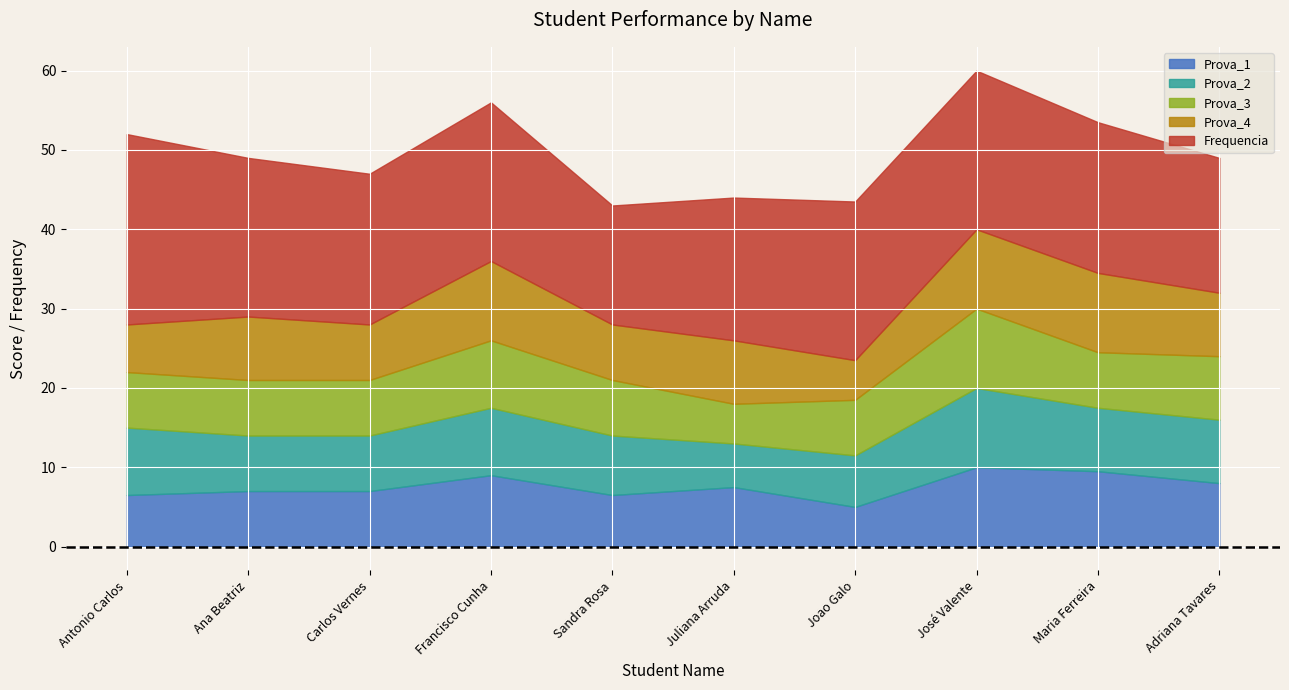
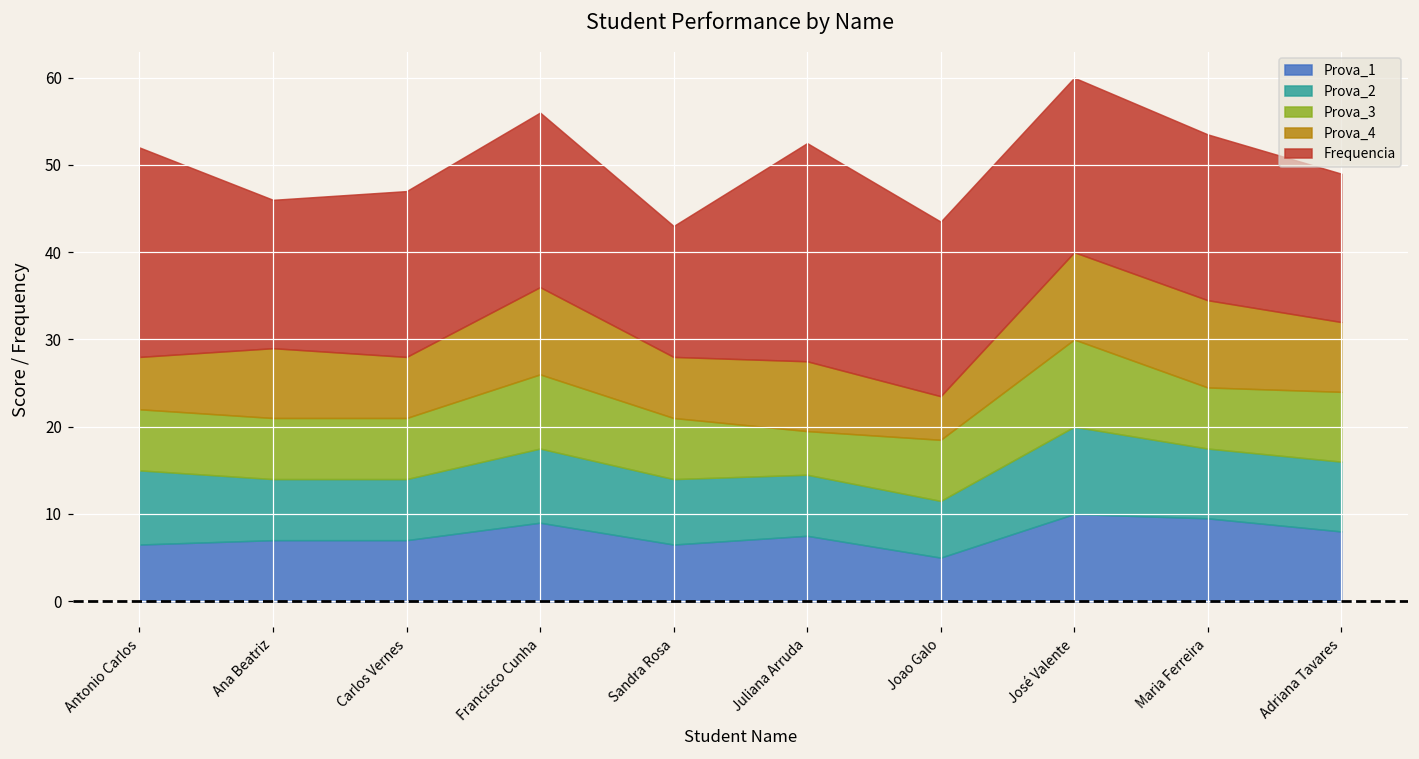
  {
    "Prova_1": {
      "Antonio Carlos": 7,
      "Ana Beatriz": 7,
      "Carlos Vernes": 7,
      "Francisco Cunha": 9,
      "Sandra Rosa": 7,
      "Juliana Arruda": 8,
      "Joao Galo": 5,
      "José Valente": 10,
      "Maria Ferreira": 10,
      "Adriana Tavares": 8
    },
    "Prova_2": {
      "Antonio Carlos": 9,
      "Ana Beatriz": 7,
      "Carlos Vernes": 7,
      "Francisco Cunha": 9,
      "Sandra Rosa": 8,
-     "Juliana Arruda": 6,
+     "Juliana Arruda": 7,
      "Joao Galo": 7,
      "José Valente": 10,
      "Maria Ferreira": 8,
      "Adriana Tavares": 8
    },
    "Prova_3": {
      "Antonio Carlos": 7,
      "Ana Beatriz": 7,
      "Carlos Vernes": 7,
      "Francisco Cunha": 9,
      "Sandra Rosa": 7,
      "Juliana Arruda": 5,
      "Joao Galo": 7,
      "José Valente": 10,
      "Maria Ferreira": 7,
      "Adriana Tavares": 8
    },
    "Prova_4": {
      "Antonio Carlos": 6,
      "Ana Beatriz": 8,
      "Carlos Vernes": 7,
      "Francisco Cunha": 10,
      "Sandra Rosa": 7,
      "Juliana Arruda": 8,
      "Joao Galo": 5,
      "José Valente": 10,
      "Maria Ferreira": 10,
      "Adriana Tavares": 8
    },
    "Frequencia": {
      "Antonio Carlos": 24,
-     "Ana Beatriz": 20,
+     "Ana Beatriz": 17,
      "Carlos Vernes": 19,
      "Francisco Cunha": 20,
      "Sandra Rosa": 15,
-     "Juliana Arruda": 18,
+     "Juliana Arruda": 25,
      "Joao Galo": 20,
      "José Valente": 20,
      "Maria Ferreira": 19,
      "Adriana Tavares": 17
    }
  }
